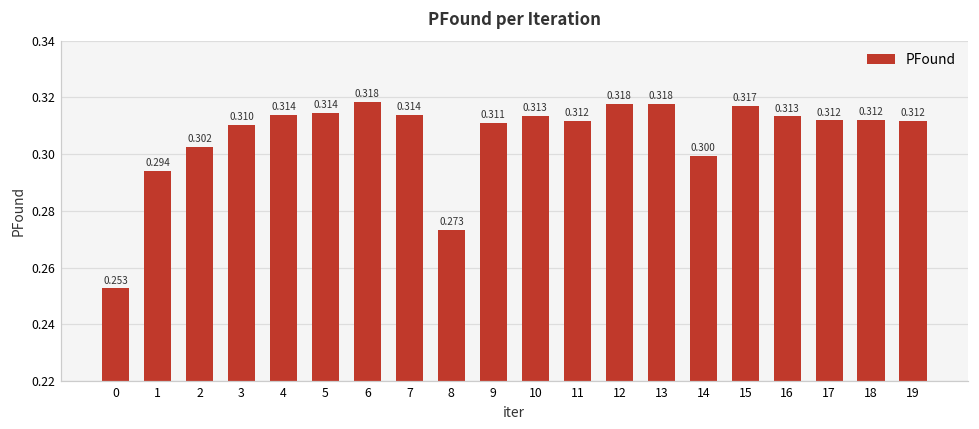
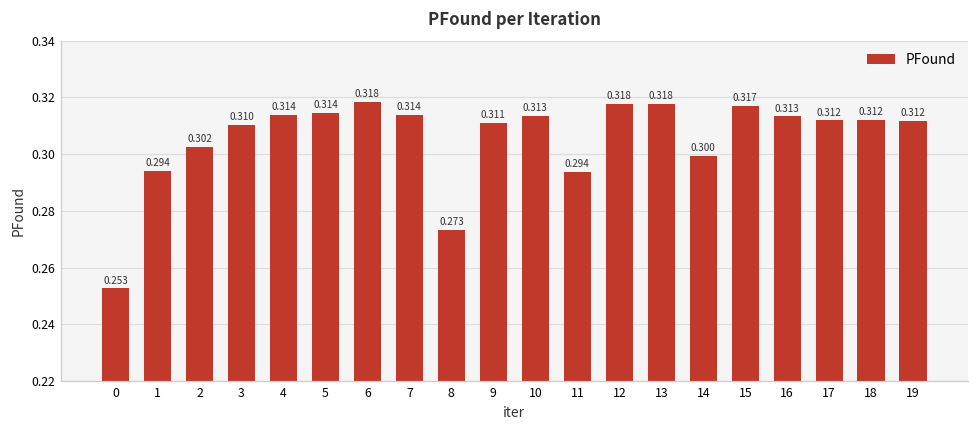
  {
    "0": 0.253,
    "1": 0.294,
    "2": 0.302,
    "3": 0.310,
    "4": 0.314,
    "5": 0.314,
    "6": 0.318,
    "7": 0.314,
    "8": 0.273,
    "9": 0.311,
    "10": 0.313,
-   "11": 0.312,
+   "11": 0.294,
    "12": 0.318,
    "13": 0.318,
    "14": 0.300,
    "15": 0.317,
    "16": 0.313,
    "17": 0.312,
    "18": 0.312,
    "19": 0.312
  }
